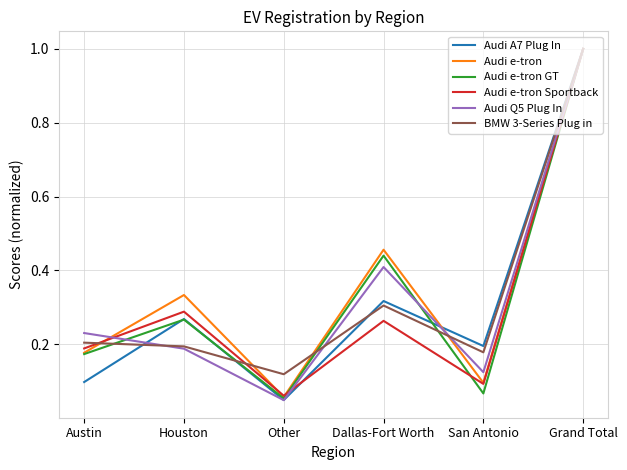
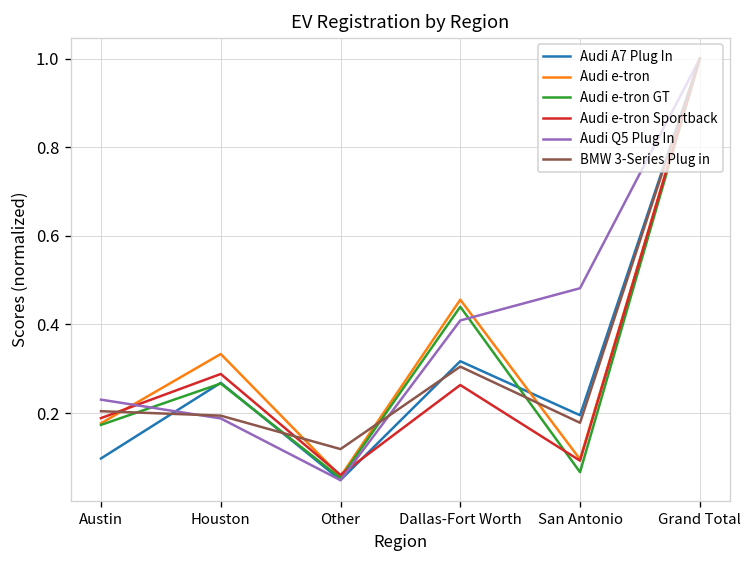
  {
    "Audi A7 Plug In": {
      "Austin": 0.10,
      "Dallas-Fort Worth": 0.32,
      "San Antonio": 0.20
    },
    "Audi e-tron": {
      "Houston": 0.33,
      "Dallas-Fort Worth": 0.46
    },
    "Audi e-tron GT": {
      "Dallas-Fort Worth": 0.44,
      "San Antonio": 0.07
    },
    "Audi e-tron Sportback": {
      "Austin": 0.19,
      "Houston": 0.29,
      "Dallas-Fort Worth": 0.26
    },
    "Audi Q5 Plug In": {
      "Austin": 0.23,
      "Dallas-Fort Worth": 0.41,
-     "San Antonio": 0.12
+     "San Antonio": 0.48
    },
    "BMW 3-Series Plug in": {
      "Austin": 0.20,
      "Other": 0.12,
      "Dallas-Fort Worth": 0.30,
      "San Antonio": 0.18
    }
  }
